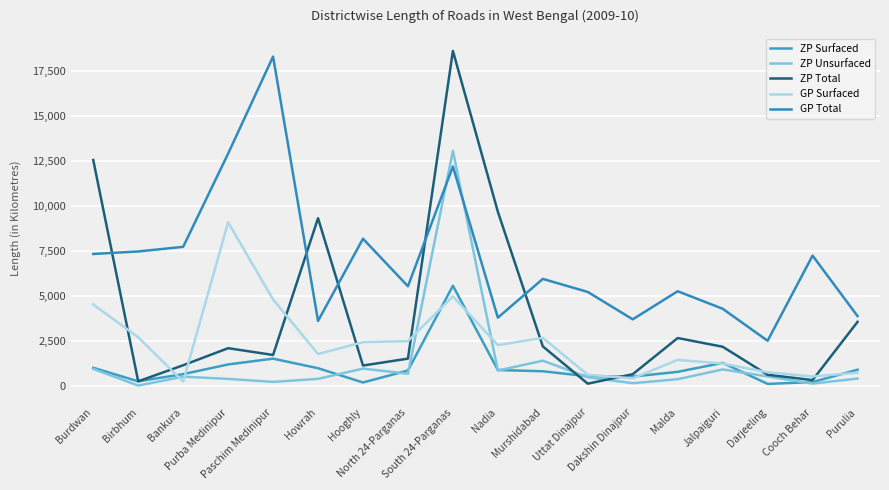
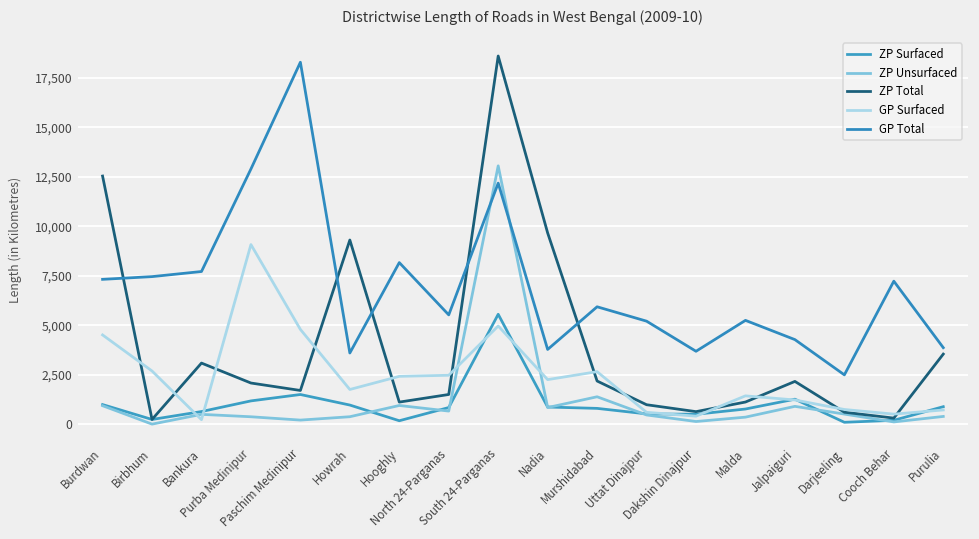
  {
    "ZP Total": {
      "Burdwan": "12,500",
-     "Bankura": "1,100",
+     "Bankura": "3,100",
      "Purba Medinipur": "2,100",
      "Paschim Medinipur": "1,700",
      "Howrah": "9,300",
      "Hooghly": "1,100",
      "North 24-Parganas": "1,500",
      "South 24-Parganas": "18,600",
      "Nadia": "9,700",
      "Murshidabad": "2,200",
-     "Uttat Dinajpur": "100",
-     "Malda": "2,600",
+     "Uttat Dinajpur": "1,000",
+     "Malda": "1,100",
      "Jalpaiguri": "2,200",
      "Purulia": "3,500"
    }
  }
